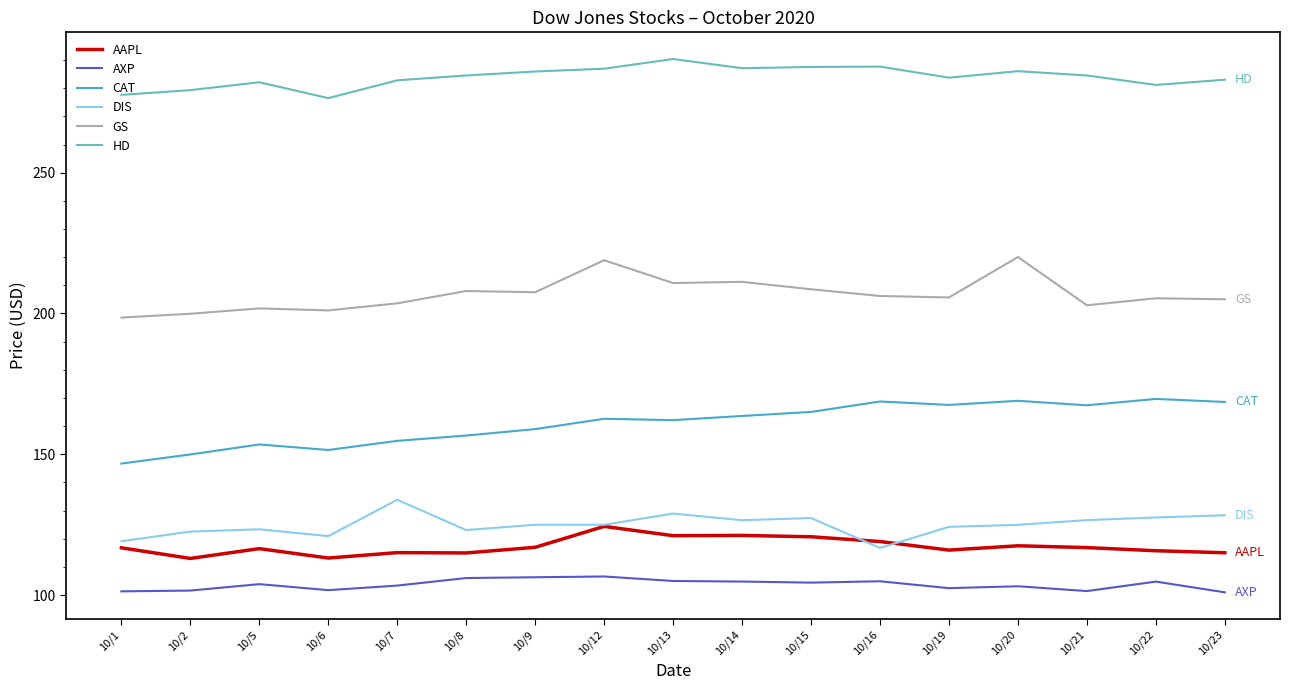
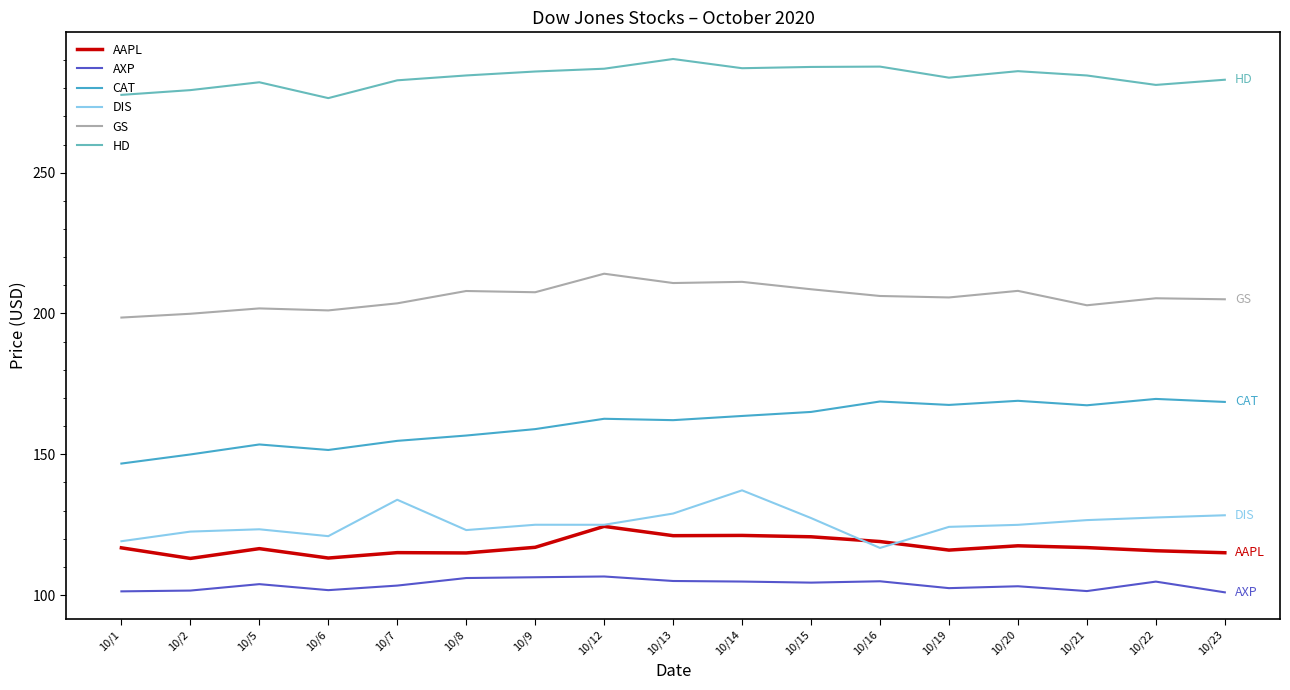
  {
    "AAPL": {
      "10/1": 117,
      "10/2": 113,
      "10/5": 117,
      "10/6": 113,
      "10/7": 115,
      "10/8": 115,
      "10/9": 117,
      "10/13": 121,
      "10/14": 121,
      "10/15": 121,
      "10/16": 119,
      "10/19": 116,
      "10/20": 118,
      "10/21": 117,
      "10/22": 116,
      "10/23": 115
    },
    "AXP": {
      "10/1": 101,
      "10/2": 102,
      "10/5": 104,
      "10/6": 102,
      "10/7": 103,
      "10/8": 106,
      "10/9": 106,
      "10/12": 107,
      "10/13": 105,
      "10/14": 105,
      "10/15": 104,
      "10/16": 105,
      "10/19": 102,
      "10/20": 103,
      "10/21": 101,
      "10/22": 105,
      "10/23": 101
    },
    "DIS": {
      "10/1": 119,
      "10/2": 123,
      "10/5": 123,
      "10/6": 121,
      "10/7": 134,
      "10/8": 123,
      "10/9": 125,
      "10/13": 129,
-     "10/14": 127,
+     "10/14": 137,
      "10/15": 127,
      "10/16": 117,
      "10/19": 124,
      "10/20": 125,
      "10/21": 127,
      "10/22": 128,
      "10/23": 128
    },
    "GS": {
      "10/1": 199,
      "10/2": 200,
      "10/5": 202,
      "10/6": 201,
      "10/7": 204,
      "10/8": 208,
      "10/9": 208,
-     "10/12": 219,
+     "10/12": 214,
      "10/13": 211,
      "10/14": 211,
      "10/15": 209,
      "10/16": 206,
      "10/19": 206,
-     "10/20": 220,
+     "10/20": 208,
      "10/21": 203,
      "10/22": 205,
      "10/23": 205
    }
  }
